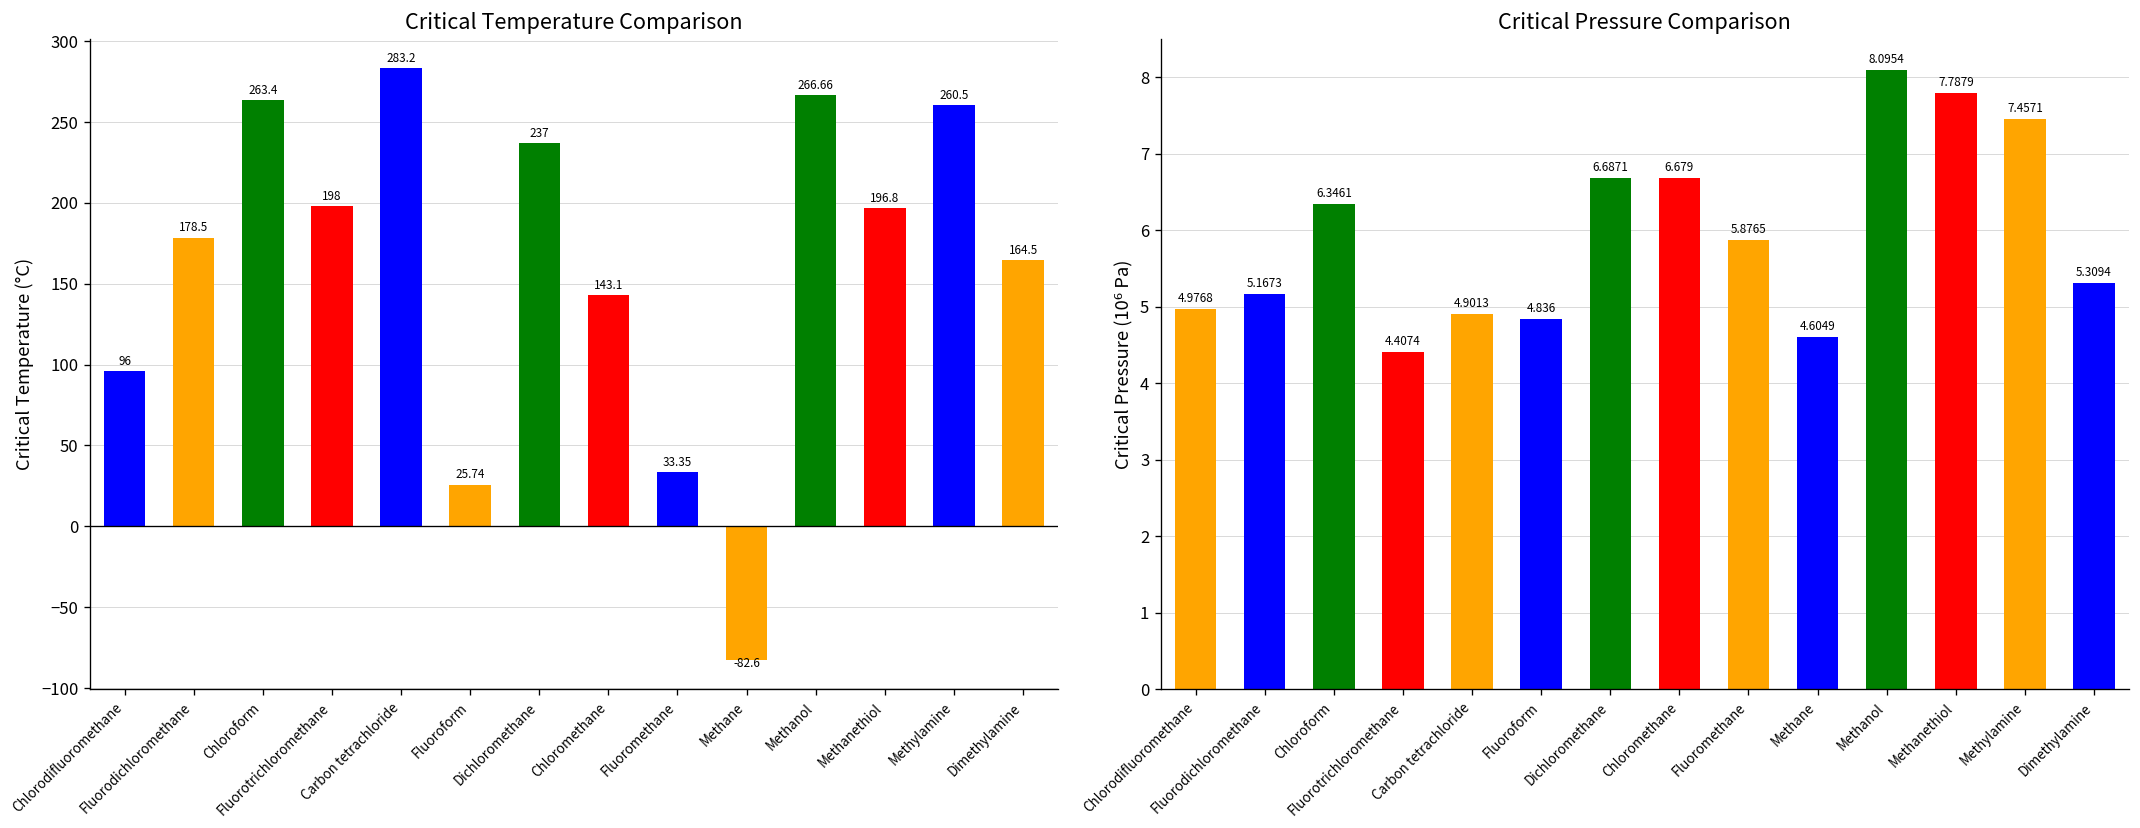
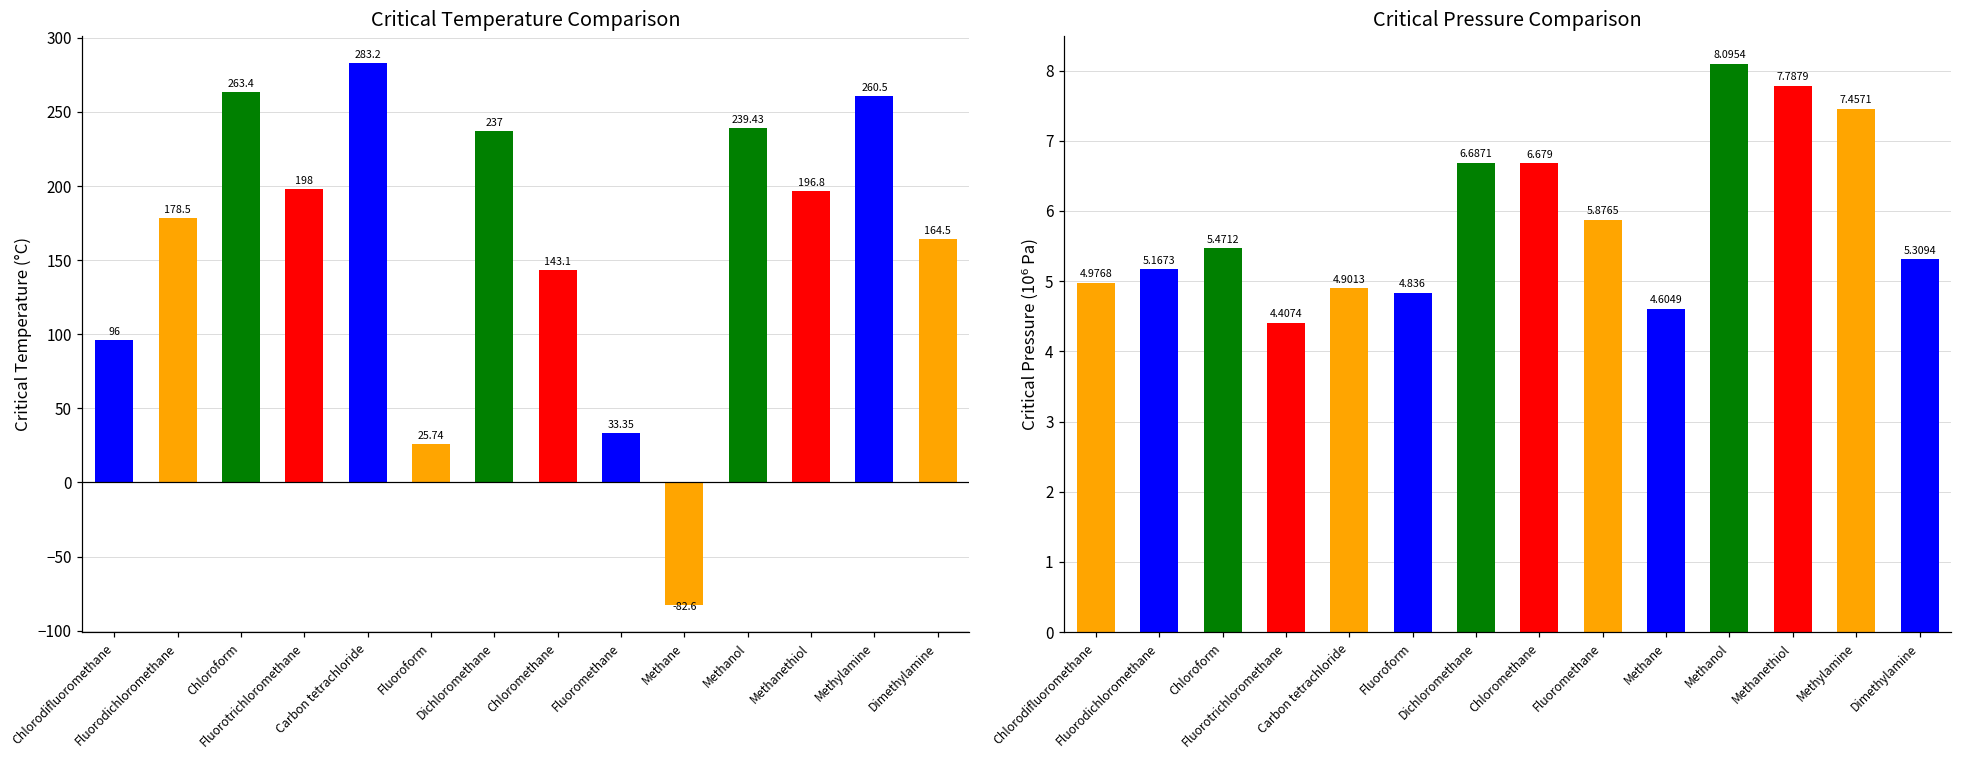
  {
    "Critical Temperature Comparison": {
      "Chlorodifluoromethane": 96,
      "Fluorodichloromethane": 178.5,
      "Chloroform": 263.4,
      "Fluorotrichloromethane": 198,
      "Carbon tetrachloride": 283.2,
      "Fluoroform": 25.74,
      "Dichloromethane": 237,
      "Chloromethane": 143.1,
      "Fluoromethane": 33.35,
      "Methane": -82.6,
-     "Methanol": 266.66,
+     "Methanol": 239.43,
      "Methanethiol": 196.8,
      "Methylamine": 260.5,
      "Dimethylamine": 164.5
    },
    "Critical Pressure Comparison": {
      "Chlorodifluoromethane": 4.9768,
      "Fluorodichloromethane": 5.1673,
-     "Chloroform": 6.3461,
+     "Chloroform": 5.4712,
      "Fluorotrichloromethane": 4.4074,
      "Carbon tetrachloride": 4.9013,
      "Fluoroform": 4.836,
      "Dichloromethane": 6.6871,
      "Chloromethane": 6.679,
      "Fluoromethane": 5.8765,
      "Methane": 4.6049,
      "Methanol": 8.0954,
      "Methanethiol": 7.7879,
      "Methylamine": 7.4571,
      "Dimethylamine": 5.3094
    }
  }
